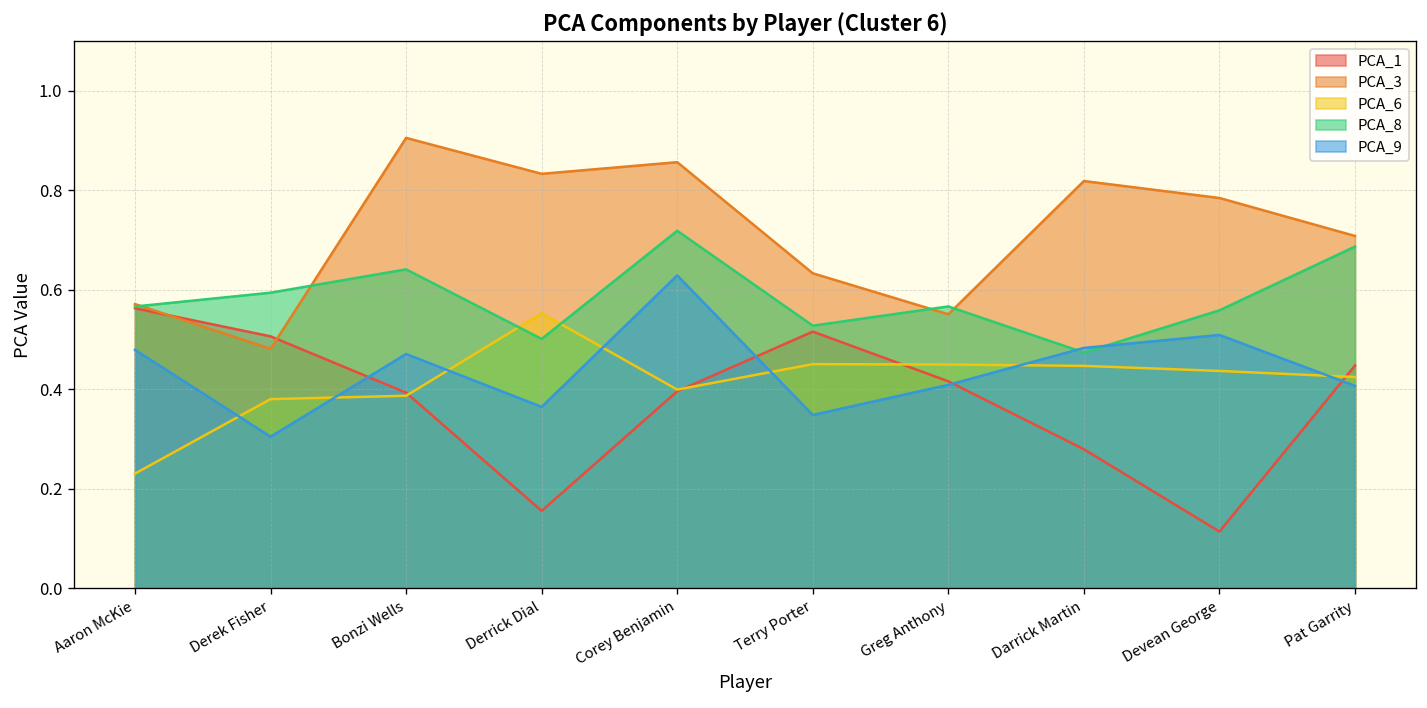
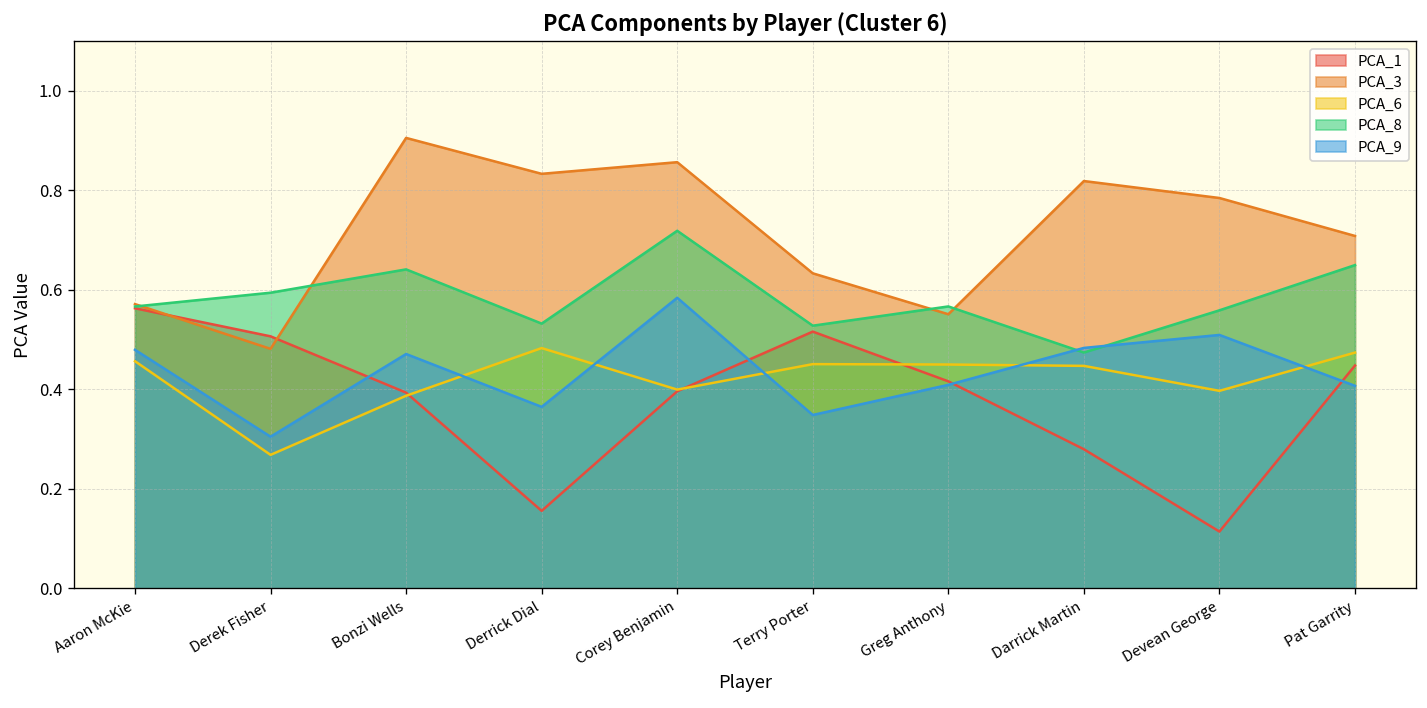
  {
    "PCA_6": {
-     "Aaron McKie": 0.23,
-     "Derek Fisher": 0.38,
+     "Aaron McKie": 0.46,
+     "Derek Fisher": 0.27,
      "Bonzi Wells": 0.39,
-     "Derrick Dial": 0.55,
+     "Derrick Dial": 0.48,
      "Terry Porter": 0.45,
      "Greg Anthony": 0.45,
      "Darrick Martin": 0.45,
-     "Devean George": 0.44,
-     "Pat Garrity": 0.42
+     "Devean George": 0.40,
+     "Pat Garrity": 0.47
    },
    "PCA_8": {
      "Derek Fisher": 0.59,
      "Bonzi Wells": 0.64,
-     "Derrick Dial": 0.50,
+     "Derrick Dial": 0.53,
      "Corey Benjamin": 0.72,
      "Terry Porter": 0.53,
      "Greg Anthony": 0.57,
      "Darrick Martin": 0.47,
      "Devean George": 0.56,
-     "Pat Garrity": 0.69
+     "Pat Garrity": 0.65
    },
    "PCA_9": {
      "Aaron McKie": 0.48,
      "Derek Fisher": 0.30,
      "Bonzi Wells": 0.47,
      "Derrick Dial": 0.36,
-     "Corey Benjamin": 0.63,
+     "Corey Benjamin": 0.58,
      "Terry Porter": 0.35,
      "Greg Anthony": 0.41,
      "Darrick Martin": 0.48,
      "Devean George": 0.51,
      "Pat Garrity": 0.41
    }
  }
